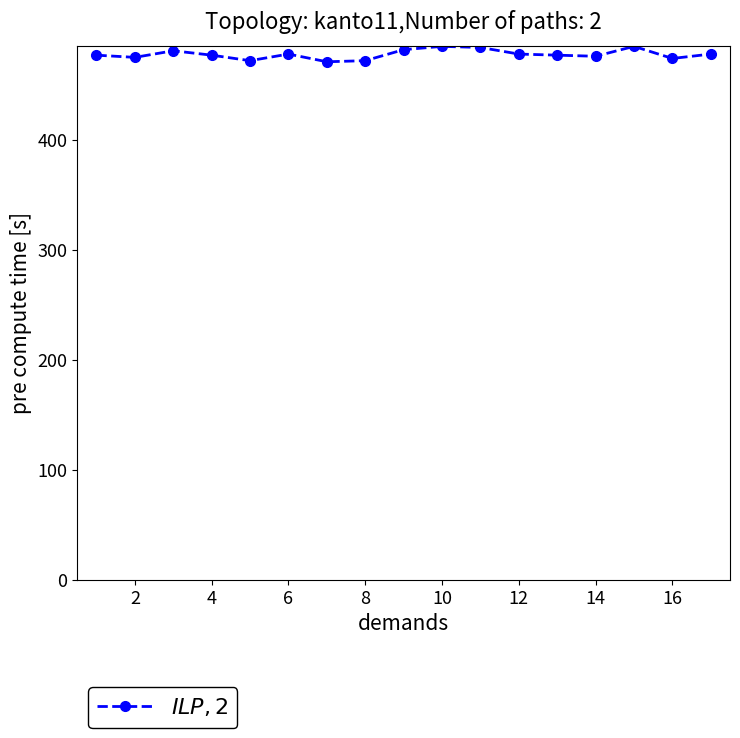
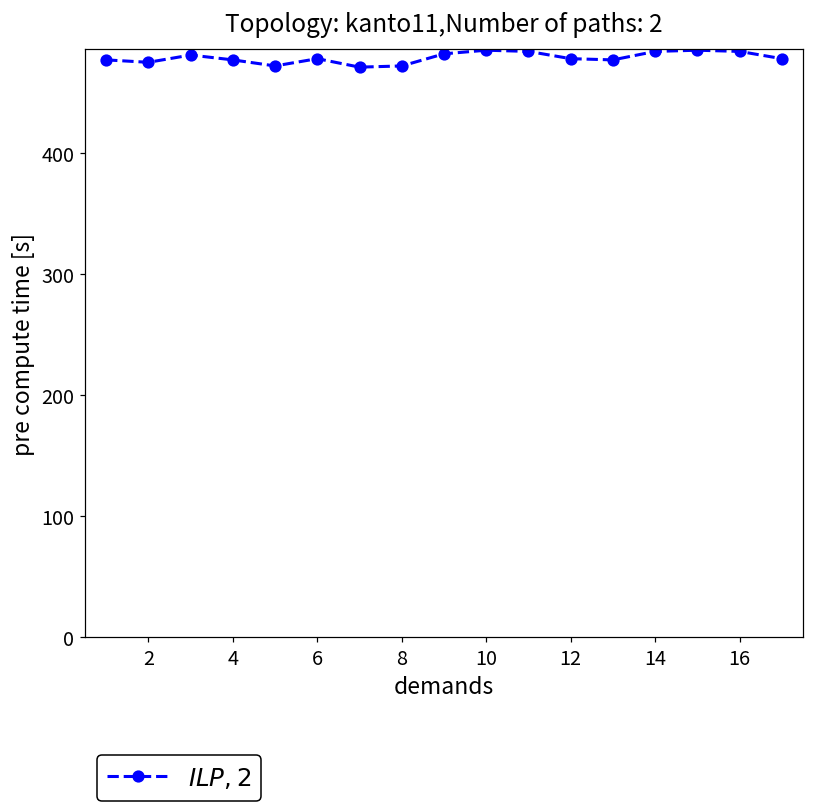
  {
    "2": 475,
    "4": 477,
    "6": 478,
    "8": 472,
    "10": 485,
    "12": 478,
-   "14": 476,
-   "16": 474
+   "14": 484,
+   "16": 484
  }
